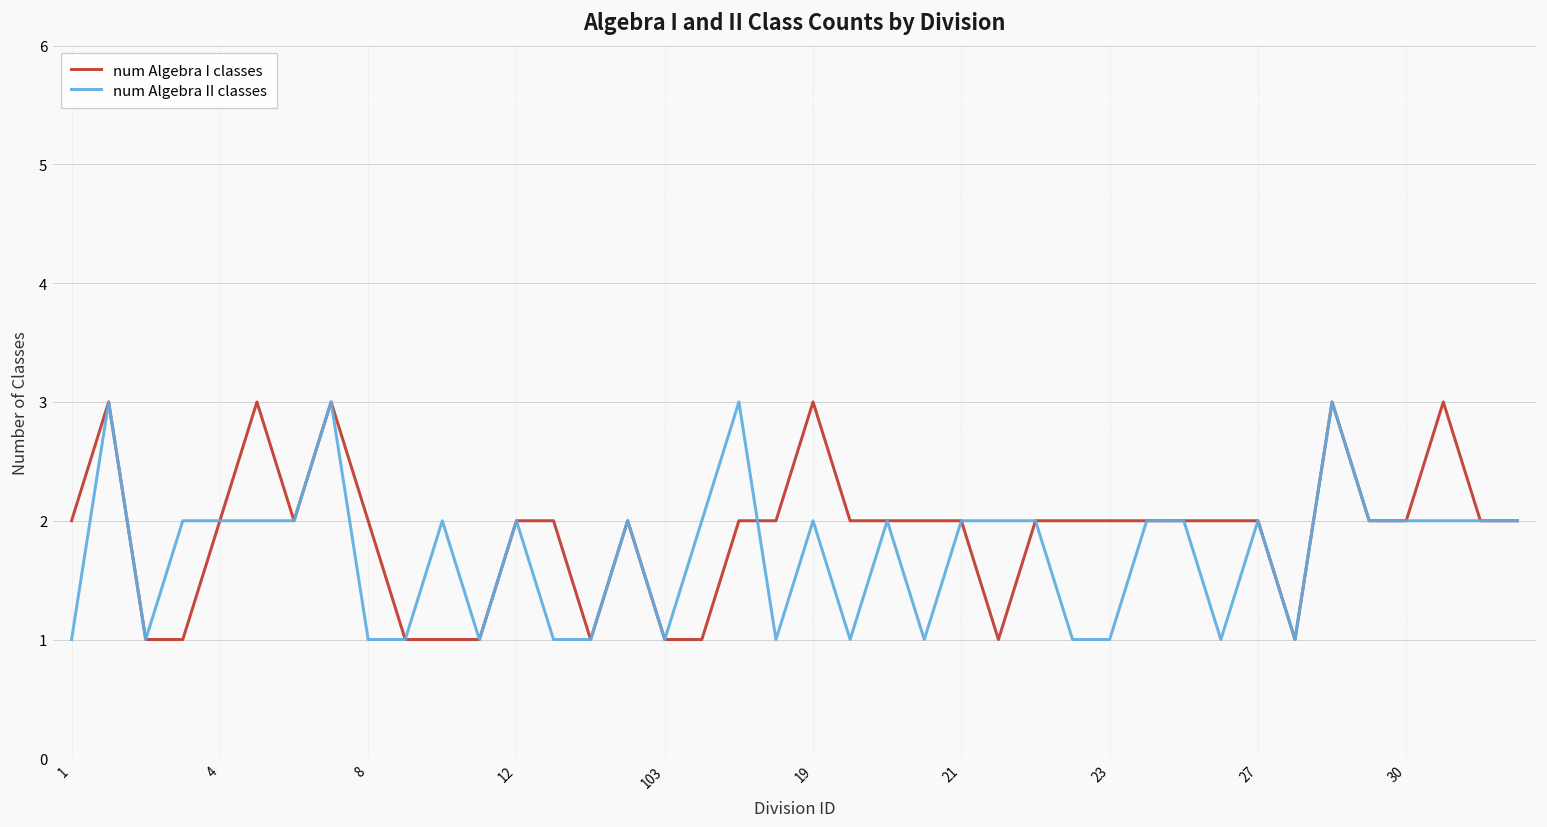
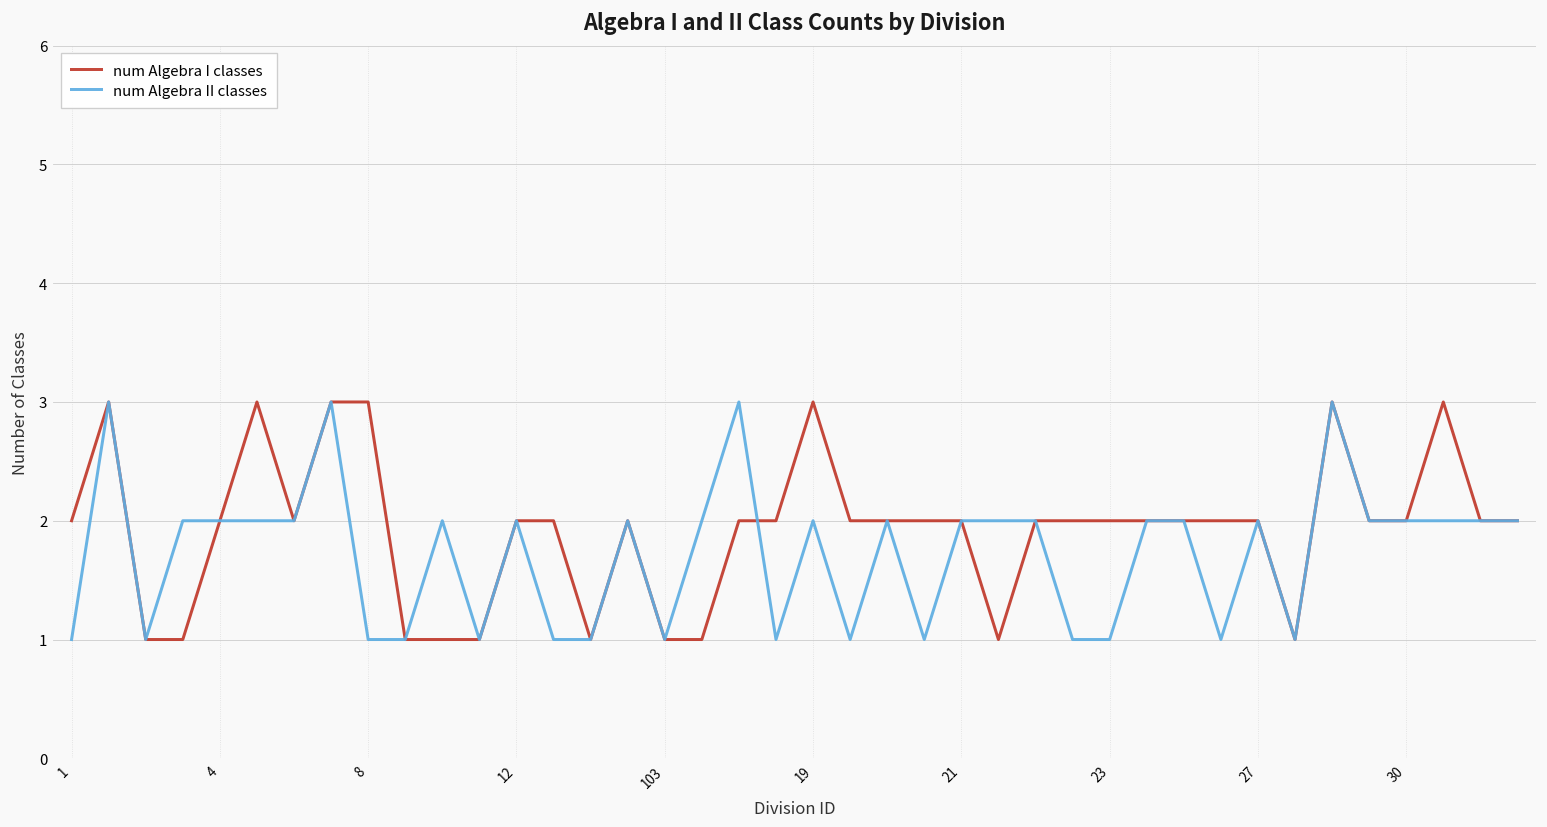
  {
    "num Algebra I classes": {
-     "8": 2
+     "8": 3
    },
    "num Algebra II classes": {
      "8": 1
    }
  }
